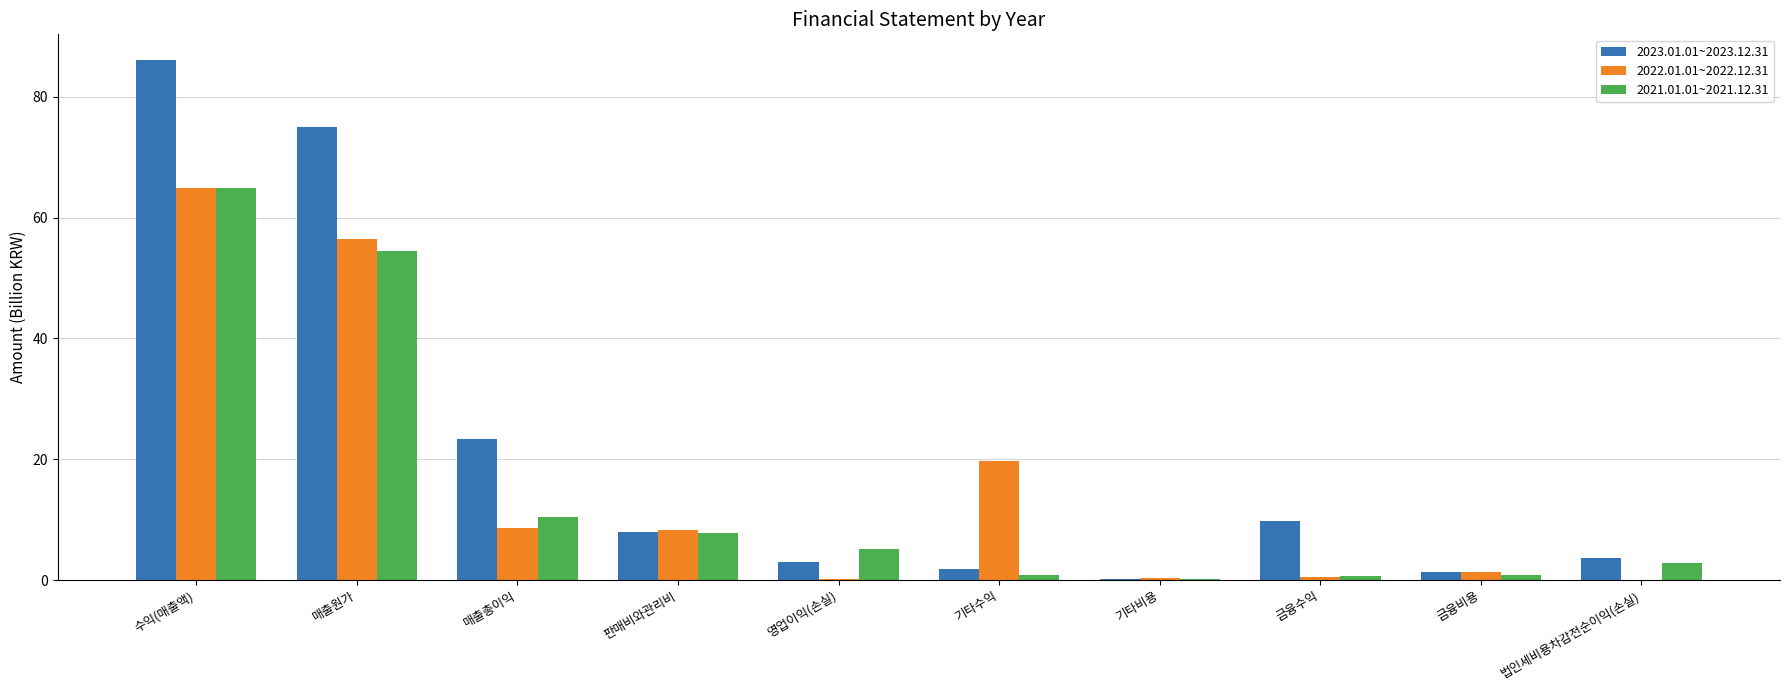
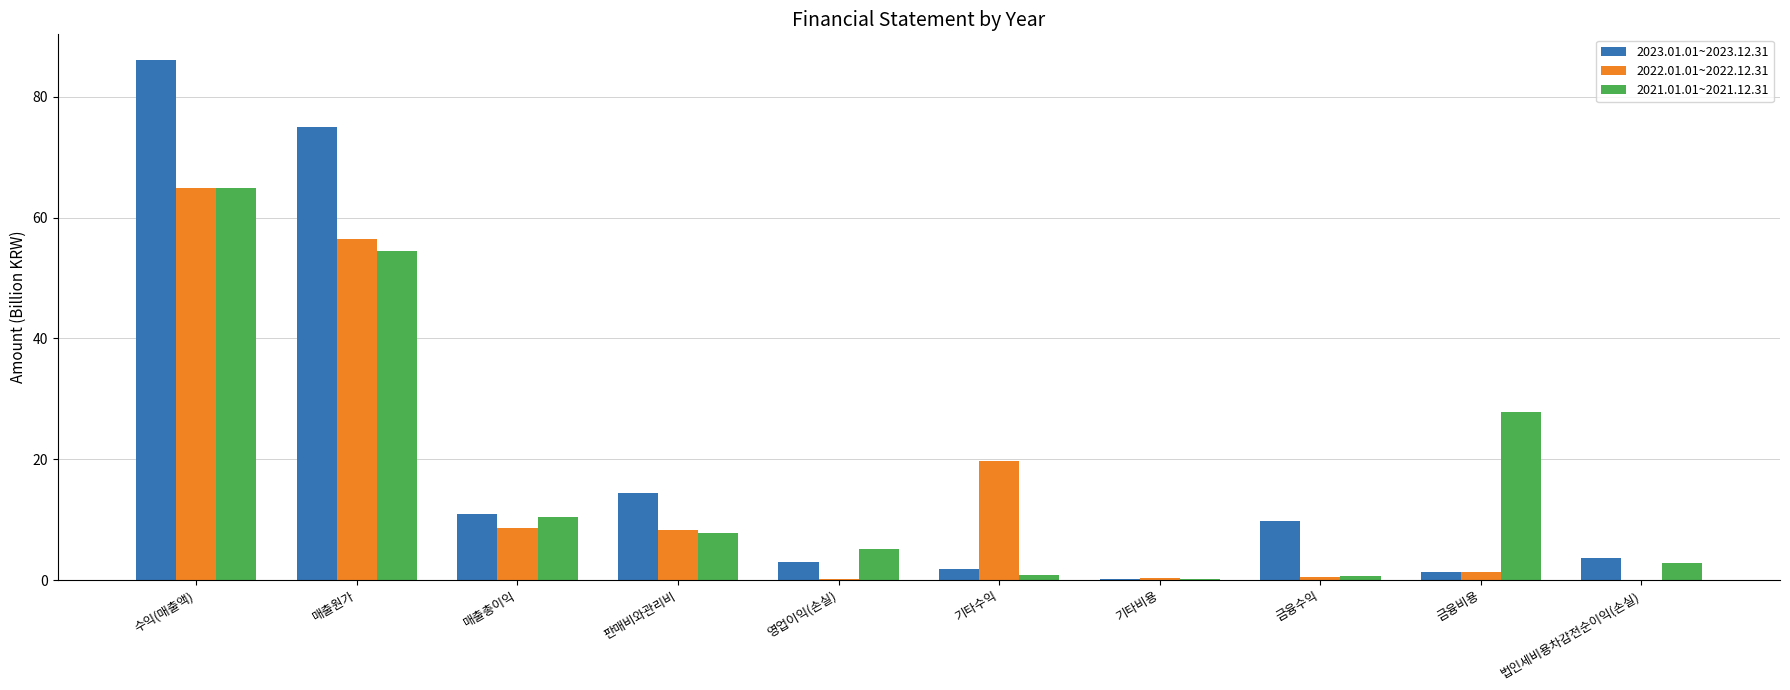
  {
    "2023.01.01~2023.12.31": {
      "수익(매출액)": 86,
      "매출원가": 75,
-     "매출총이익": 23,
-     "판매비와관리비": 8,
+     "매출총이익": 11,
+     "판매비와관리비": 14,
      "영업이익(손실)": 3,
      "기타수익": 2,
      "금융수익": 10,
      "금융비용": 1,
      "법인세비용차감전순이익(손실)": 4
    },
    "2022.01.01~2022.12.31": {
      "수익(매출액)": 65,
      "매출원가": 56,
      "매출총이익": 9,
      "판매비와관리비": 8,
      "기타수익": 20,
      "금융수익": 0,
      "금융비용": 1,
      "법인세비용차감전순이익(손실)": 0
    },
    "2021.01.01~2021.12.31": {
      "수익(매출액)": 65,
      "매출원가": 54,
      "매출총이익": 10,
      "판매비와관리비": 8,
      "영업이익(손실)": 5,
      "기타수익": 1,
      "금융수익": 1,
-     "금융비용": 1,
+     "금융비용": 28,
      "법인세비용차감전순이익(손실)": 3
    }
  }
